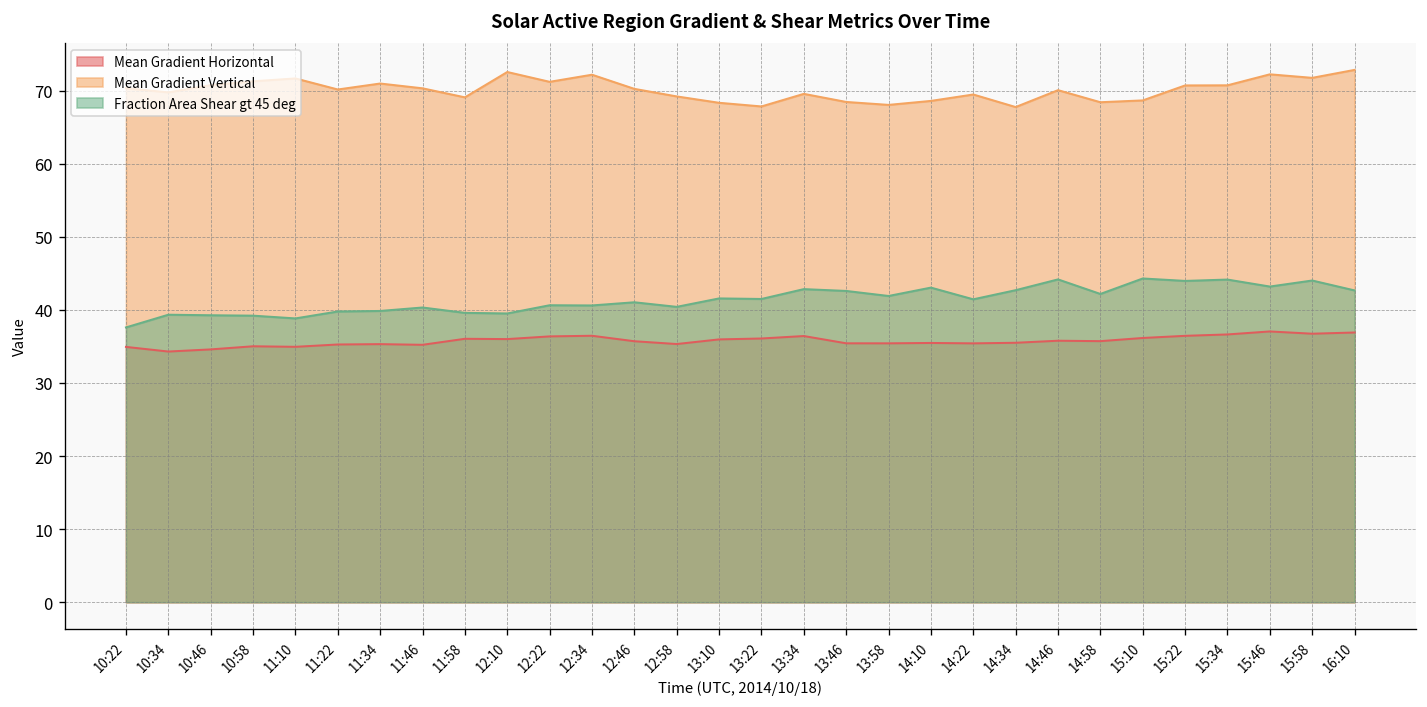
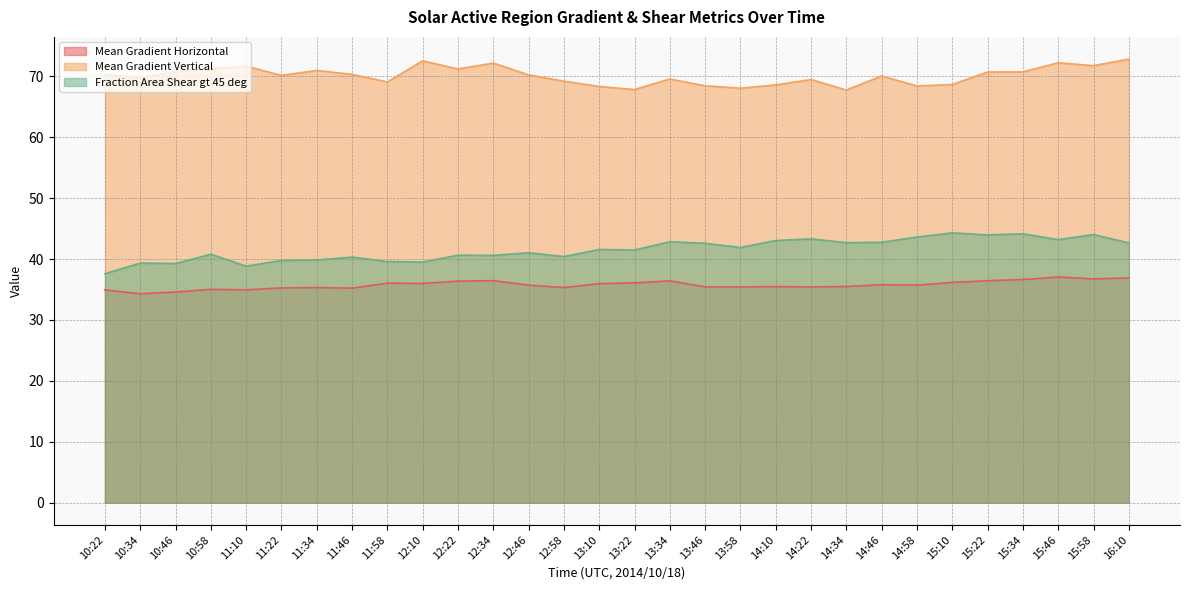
  {
    "Mean Gradient Horizontal": {
      "10:22": 35,
      "10:34": 34,
      "10:46": 35,
      "10:58": 35,
      "11:10": 35,
      "11:22": 35,
      "11:34": 35,
      "11:46": 35,
      "11:58": 36,
      "12:10": 36,
      "12:22": 36,
      "12:34": 36,
      "12:46": 36,
      "12:58": 35,
      "13:10": 36,
      "13:22": 36,
      "13:34": 36,
      "13:46": 35,
      "13:58": 35,
      "14:10": 35,
      "14:22": 35,
      "14:34": 35,
      "14:46": 36,
      "14:58": 36,
      "15:10": 36,
      "15:22": 36,
      "15:34": 37,
      "15:46": 37,
      "15:58": 37,
      "16:10": 37
    },
    "Mean Gradient Vertical": {
      "11:22": 70,
      "11:34": 71,
      "11:46": 70,
      "11:58": 69,
      "12:10": 73,
      "12:22": 71,
      "12:34": 72,
      "12:46": 70,
      "12:58": 69,
      "13:10": 68,
      "13:22": 68,
      "13:34": 70,
      "13:46": 68,
      "13:58": 68,
      "14:10": 69,
      "14:22": 69,
      "14:34": 68,
      "14:46": 70,
      "14:58": 68,
      "15:10": 69,
      "15:22": 71,
      "15:34": 71,
      "15:46": 72,
      "15:58": 72,
      "16:10": 73
    },
    "Fraction Area Shear gt 45 deg": {
      "10:22": 38,
      "10:34": 39,
      "10:46": 39,
-     "10:58": 39,
+     "10:58": 41,
      "11:10": 39,
      "11:22": 40,
      "11:34": 40,
      "11:46": 40,
      "11:58": 40,
      "12:10": 40,
      "12:22": 41,
      "12:34": 41,
      "12:46": 41,
      "12:58": 40,
      "13:10": 42,
      "13:22": 41,
      "13:34": 43,
      "13:46": 43,
      "13:58": 42,
      "14:10": 43,
-     "14:22": 41,
+     "14:22": 43,
      "14:34": 43,
-     "14:46": 44,
-     "14:58": 42,
+     "14:46": 43,
+     "14:58": 44,
      "15:10": 44,
      "15:22": 44,
      "15:34": 44,
      "15:46": 43,
      "15:58": 44,
      "16:10": 43
    }
  }
